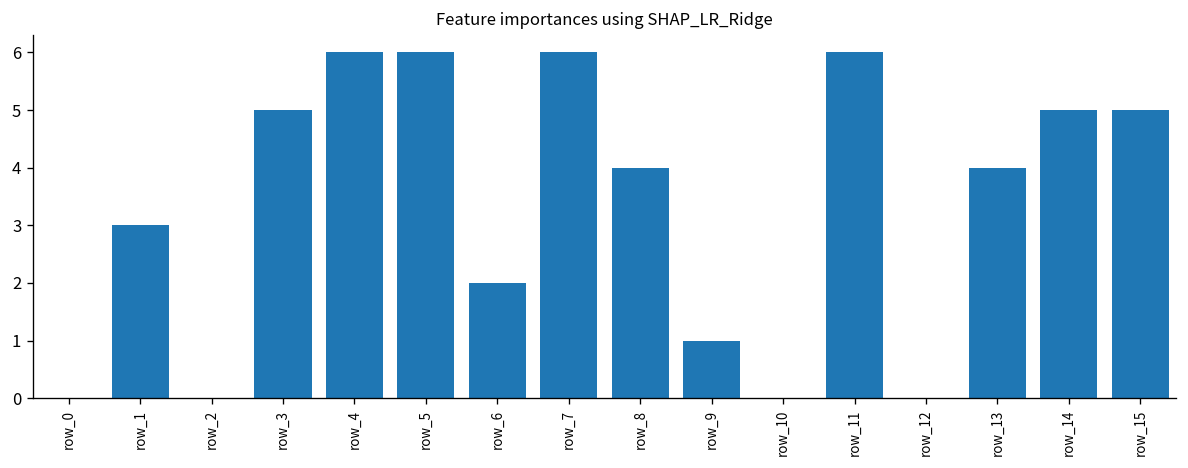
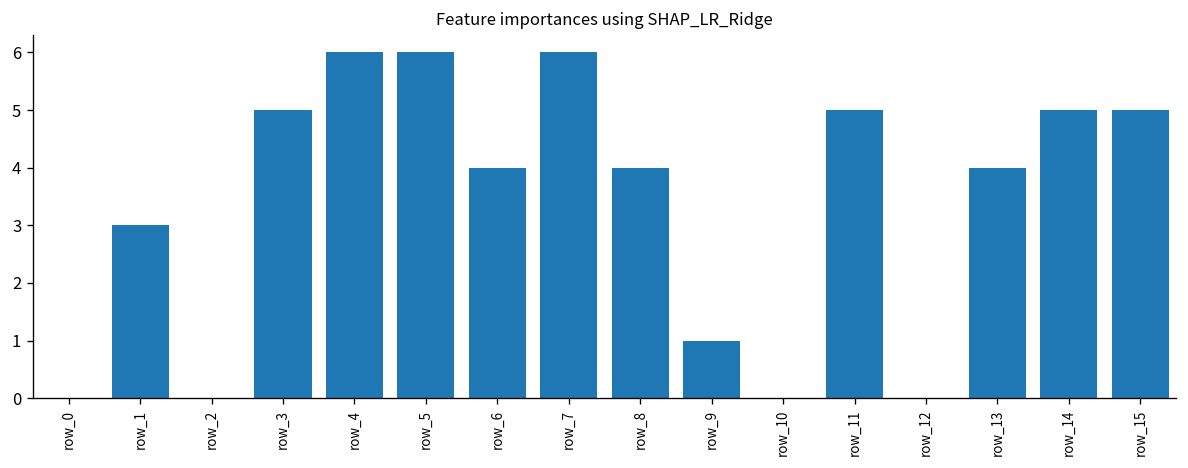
  {
    "row_0": 0,
    "row_1": 3,
    "row_2": 0,
    "row_3": 5,
    "row_4": 6,
    "row_5": 6,
-   "row_6": 2,
+   "row_6": 4,
    "row_7": 6,
    "row_8": 4,
    "row_9": 1,
    "row_10": 0,
-   "row_11": 6,
+   "row_11": 5,
    "row_12": 0,
    "row_13": 4,
    "row_14": 5,
    "row_15": 5
  }
